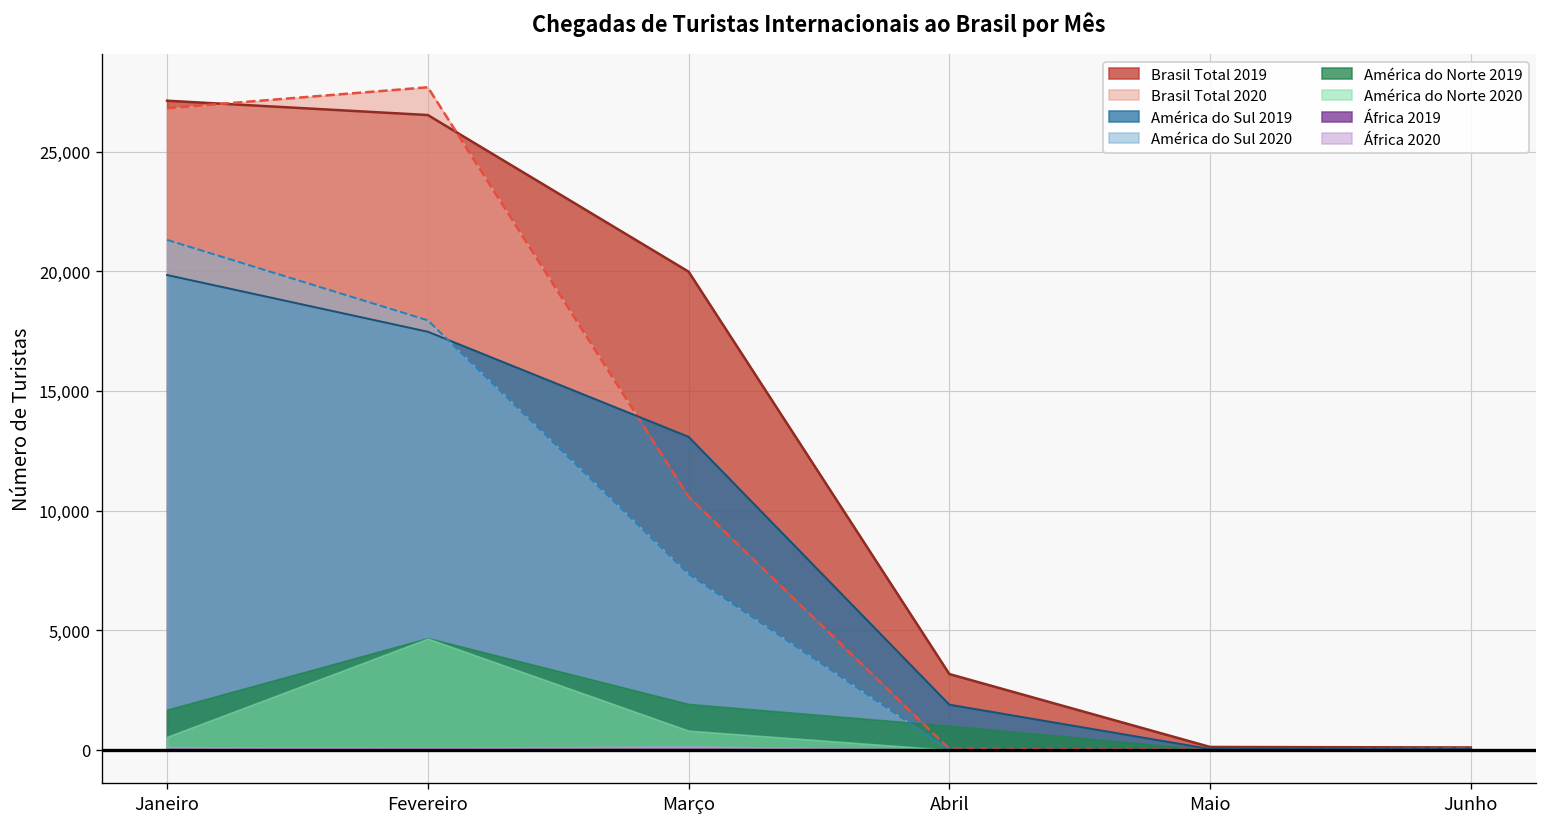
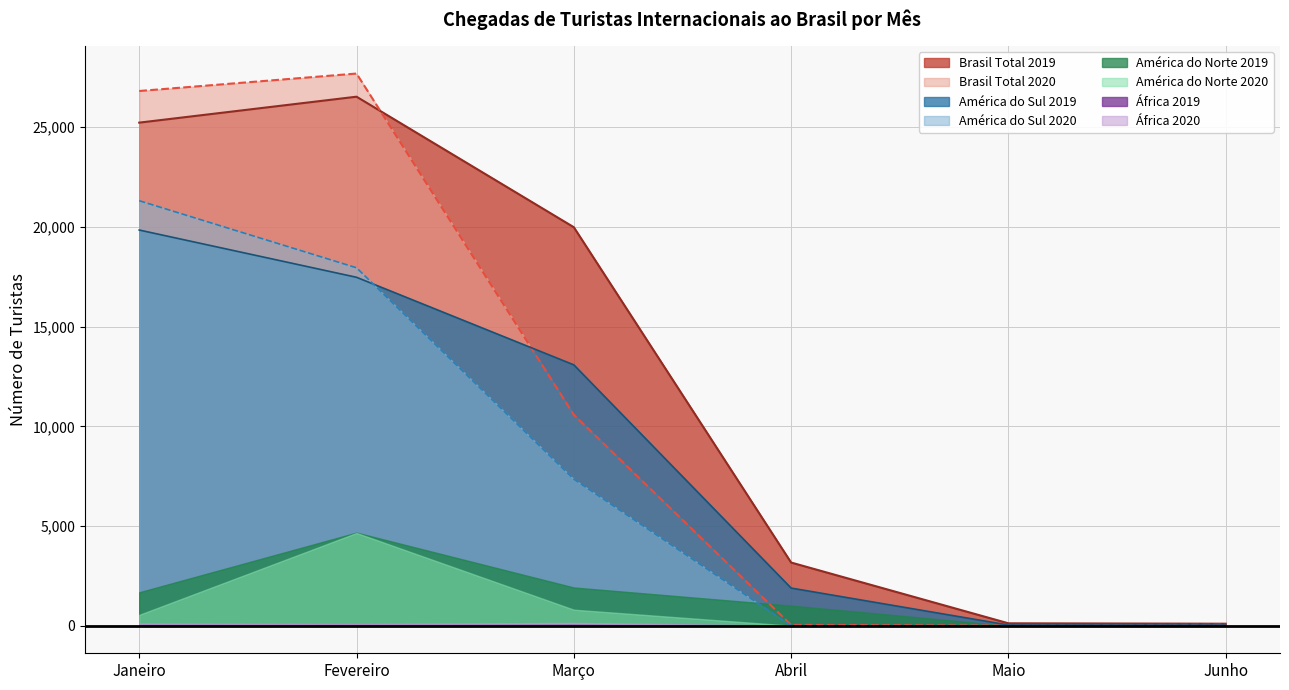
  {
    "Brasil Total 2019": {
-     "Janeiro": "27,100",
+     "Janeiro": "25,200",
      "Fevereiro": "26,500",
      "Março": "20,000",
      "Abril": "3,200"
    },
    "Brasil Total 2020": {
      "Janeiro": "26,800",
      "Fevereiro": "27,700",
      "Março": "10,600"
    },
    "América do Sul 2019": {
      "Janeiro": "19,800",
      "Fevereiro": "17,500",
      "Março": "13,100",
      "Abril": "1,900"
    },
    "América do Norte 2019": {
      "Janeiro": "1,700",
      "Março": "1,900",
      "Abril": "1,000"
    }
  }
